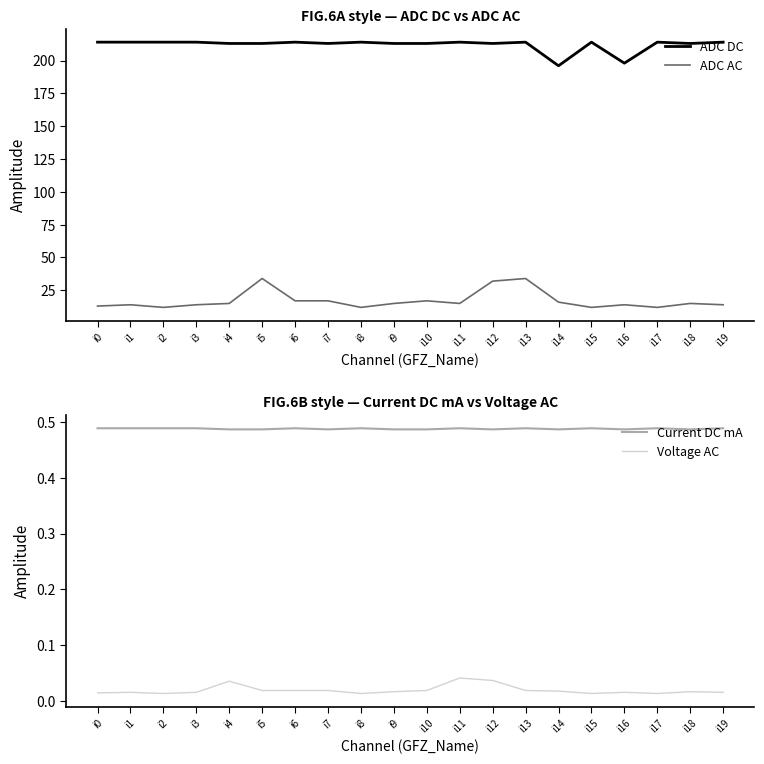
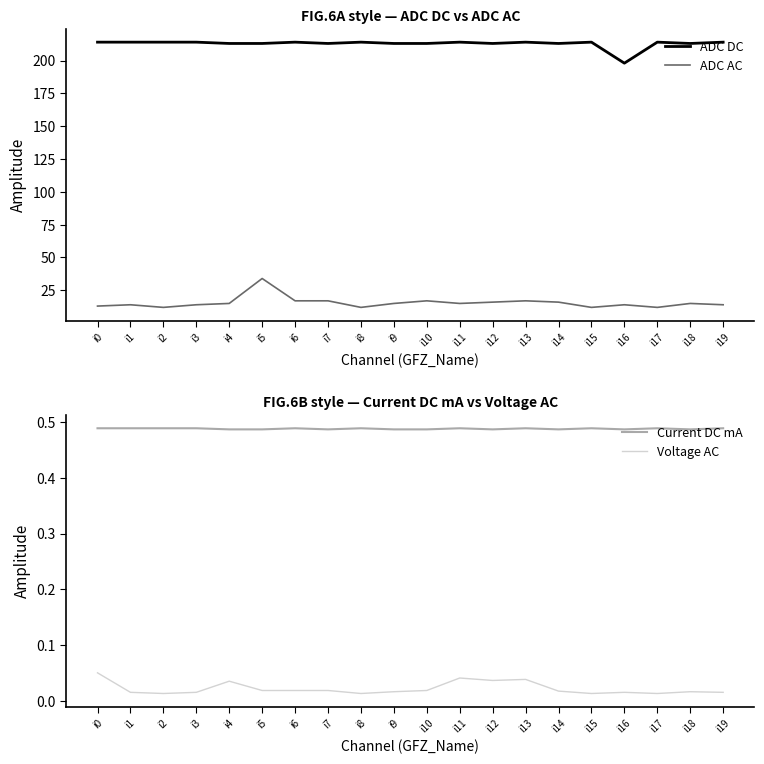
  {
    "FIG.6A style — ADC DC vs ADC AC": {
      "ADC DC": {
        "i0": 214,
        "i1": 214,
        "i2": 214,
        "i3": 214,
        "i4": 213,
        "i5": 213,
        "i6": 214,
        "i7": 213,
        "i8": 214,
        "i9": 213,
        "i10": 213,
        "i11": 214,
        "i12": 213,
        "i13": 214,
-       "i14": 196,
+       "i14": 213,
        "i15": 214,
        "i16": 198,
        "i17": 214,
        "i18": 213,
        "i19": 214
      },
      "ADC AC": {
        "i0": 13,
        "i1": 14,
        "i2": 12,
        "i3": 14,
        "i4": 15,
        "i5": 34,
        "i6": 17,
        "i7": 17,
        "i8": 12,
        "i9": 15,
        "i10": 17,
        "i11": 15,
-       "i12": 32,
-       "i13": 34,
+       "i12": 16,
+       "i13": 17,
        "i14": 16,
        "i15": 12,
        "i16": 14,
        "i17": 12,
        "i18": 15,
        "i19": 14
      }
    },
    "FIG.6B style — Current DC mA vs Voltage AC": {
      "Current DC mA": {
        "i0": 0.49,
        "i1": 0.49,
        "i2": 0.49,
        "i3": 0.49,
        "i4": 0.49,
        "i5": 0.49,
        "i6": 0.49,
        "i7": 0.49,
        "i8": 0.49,
        "i9": 0.49,
        "i10": 0.49,
        "i11": 0.49,
        "i12": 0.49,
        "i13": 0.49,
        "i14": 0.49,
        "i15": 0.49,
        "i16": 0.49,
        "i17": 0.49,
        "i18": 0.49,
        "i19": 0.49
      },
      "Voltage AC": {
-       "i0": 0.01,
+       "i0": 0.05,
        "i1": 0.02,
        "i2": 0.01,
        "i3": 0.02,
        "i4": 0.04,
        "i5": 0.02,
        "i6": 0.02,
        "i7": 0.02,
        "i8": 0.01,
        "i9": 0.02,
        "i10": 0.02,
        "i11": 0.04,
        "i12": 0.04,
-       "i13": 0.02,
+       "i13": 0.04,
        "i14": 0.02,
        "i15": 0.01,
        "i16": 0.02,
        "i17": 0.01,
        "i18": 0.02,
        "i19": 0.02
      }
    }
  }
